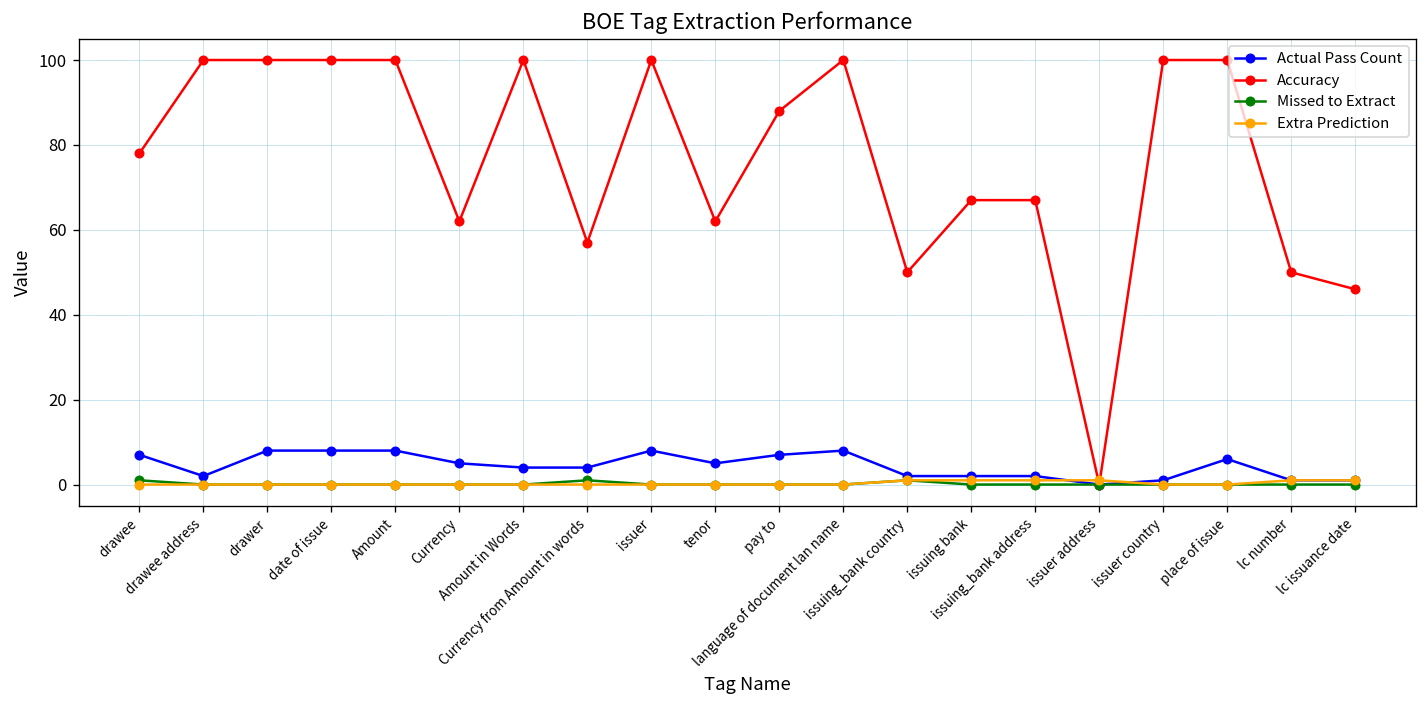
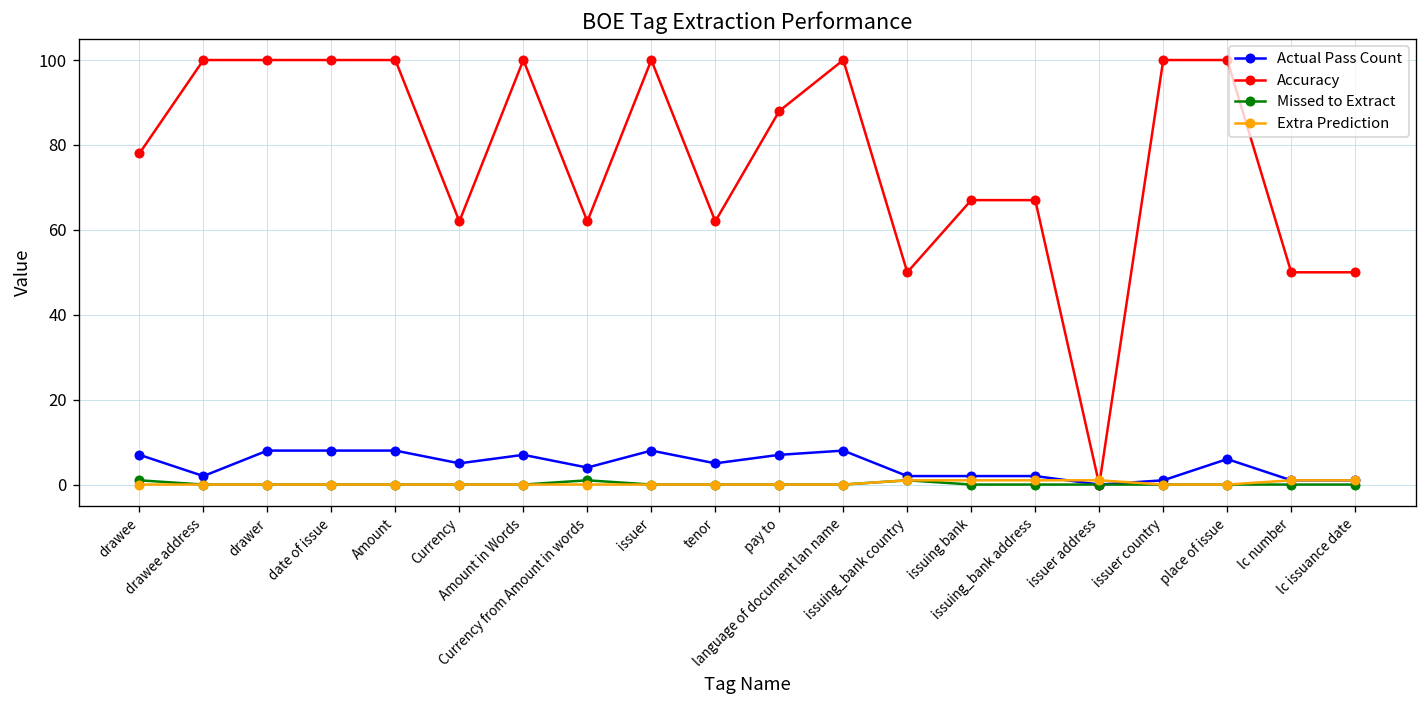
  {
    "Actual Pass Count": {
      "drawee": 7,
      "drawee address": 2,
      "drawer": 8,
      "date of issue": 8,
      "Amount": 8,
      "Currency": 5,
-     "Amount in Words": 4,
+     "Amount in Words": 7,
      "Currency from Amount in words": 4,
      "issuer": 8,
      "tenor": 5,
      "pay to": 7,
      "language of document lan name": 8,
      "issuing_bank country": 2,
      "issuing bank": 2,
      "issuing_bank address": 2,
      "issuer country": 1,
      "place of issue": 6
    },
    "Accuracy": {
      "drawee": 78,
      "drawee address": 100,
      "drawer": 100,
      "date of issue": 100,
      "Amount": 100,
      "Currency": 62,
      "Amount in Words": 100,
-     "Currency from Amount in words": 57,
+     "Currency from Amount in words": 62,
      "issuer": 100,
      "tenor": 62,
      "pay to": 88,
      "language of document lan name": 100,
      "issuing_bank country": 50,
      "issuing bank": 67,
      "issuing_bank address": 67,
      "issuer country": 100,
      "place of issue": 100,
      "lc number": 50,
-     "lc issuance date": 46
+     "lc issuance date": 50
    },
    "Missed to Extract": {
      "drawee": 1,
      "Currency from Amount in words": 1,
      "issuing bank": 0,
      "issuing_bank address": 0,
      "lc number": 0,
      "lc issuance date": 0
    },
    "Extra Prediction": {
      "drawee": 0,
      "Currency from Amount in words": 0,
      "issuing bank": 1,
      "issuing_bank address": 1,
      "issuer address": 1
    }
  }
